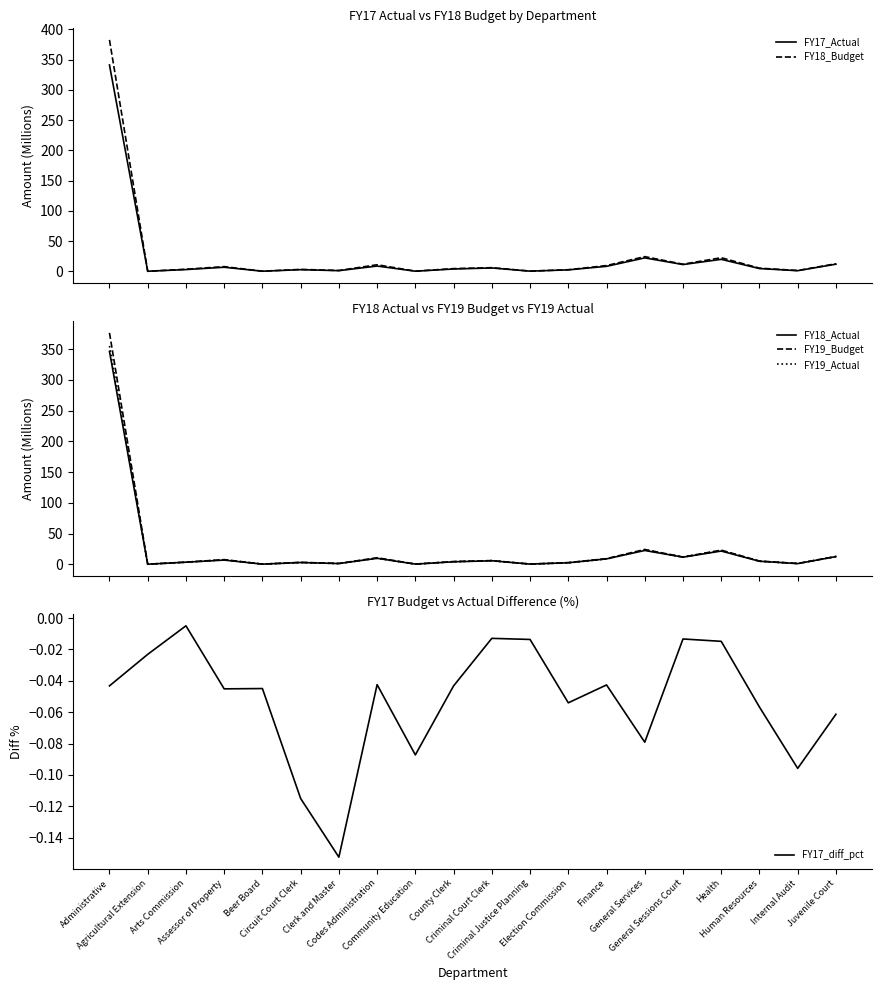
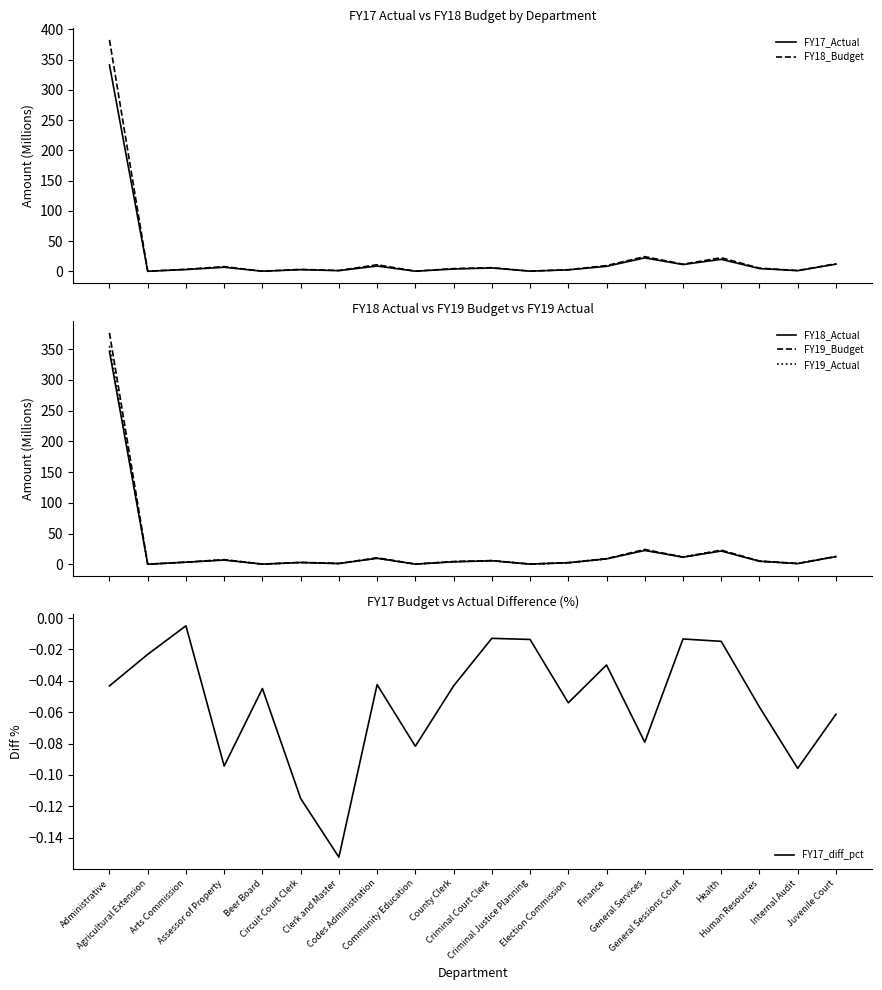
  {
    "FY17 Budget vs Actual Difference (%)": {
      "Administrative": -0.043,
      "Agricultural Extension": -0.023,
      "Arts Commission": -0.005,
-     "Assessor of Property": -0.045,
+     "Assessor of Property": -0.094,
      "Beer Board": -0.045,
      "Circuit Court Clerk": -0.115,
      "Clerk and Master": -0.152,
      "Codes Administration": -0.042,
-     "Community Education": -0.087,
+     "Community Education": -0.082,
      "County Clerk": -0.043,
      "Criminal Court Clerk": -0.013,
      "Criminal Justice Planning": -0.014,
      "Election Commission": -0.054,
-     "Finance": -0.043,
+     "Finance": -0.030,
      "General Services": -0.079,
      "General Sessions Court": -0.013,
      "Health": -0.015,
      "Human Resources": -0.057,
      "Internal Audit": -0.096,
      "Juvenile Court": -0.061
    }
  }
